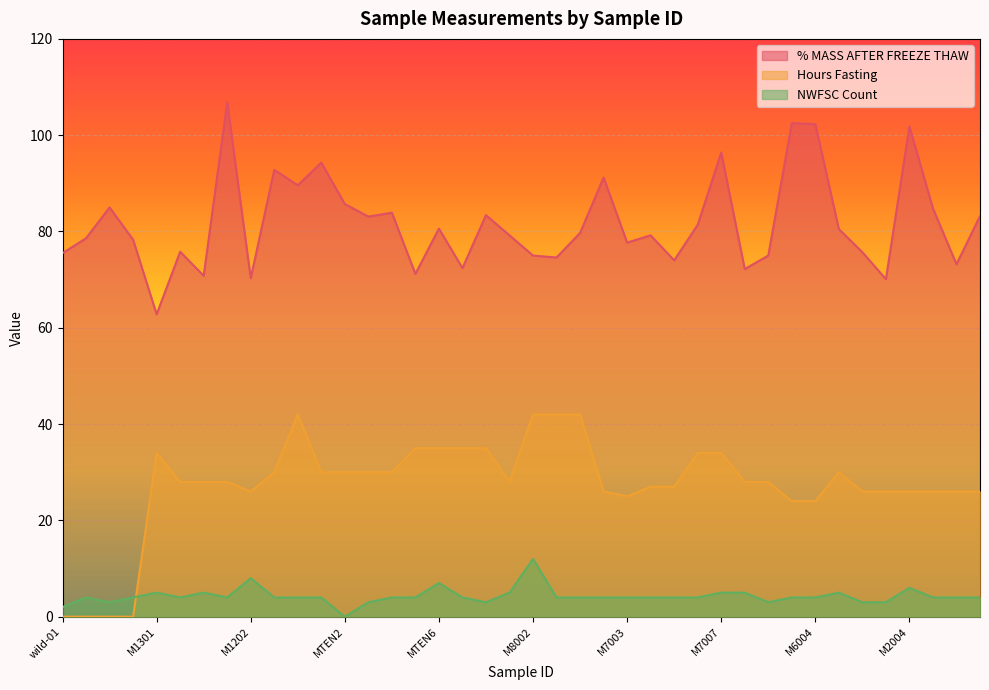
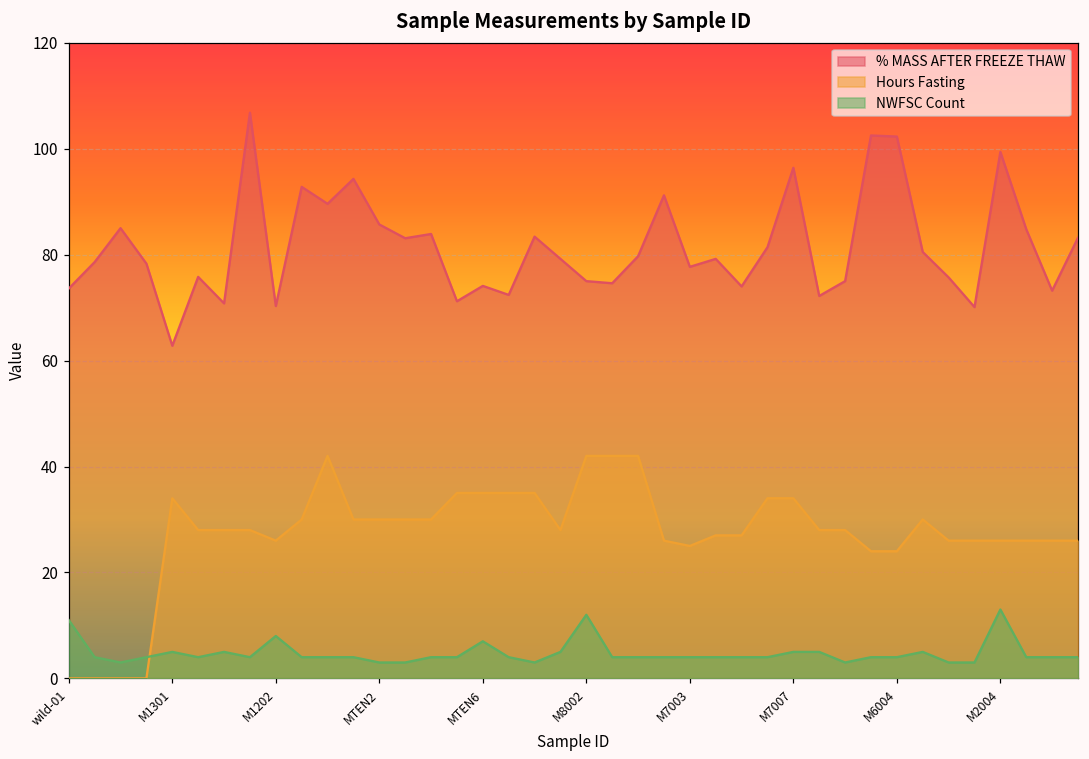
  {
    "% MASS AFTER FREEZE THAW": {
-     "wild-01": 76,
+     "wild-01": 74,
      "M1301": 63,
      "M1202": 70,
      "MTEN2": 86,
-     "MTEN6": 81,
+     "MTEN6": 74,
      "M8002": 75,
      "M7003": 78,
      "M7007": 96,
      "M6004": 102,
-     "M2004": 102
+     "M2004": 99
    },
    "Hours Fasting": {
      "wild-01": 0,
      "M1301": 34,
      "M1202": 26,
      "MTEN2": 30,
      "MTEN6": 35,
      "M8002": 42,
      "M7003": 25,
      "M7007": 34,
      "M6004": 24,
      "M2004": 26
    },
    "NWFSC Count": {
-     "wild-01": 2,
+     "wild-01": 11,
      "M1301": 5,
      "M1202": 8,
-     "MTEN2": 0,
+     "MTEN2": 3,
      "MTEN6": 7,
      "M8002": 12,
      "M7003": 4,
      "M7007": 5,
      "M6004": 4,
-     "M2004": 6
+     "M2004": 13
    }
  }
